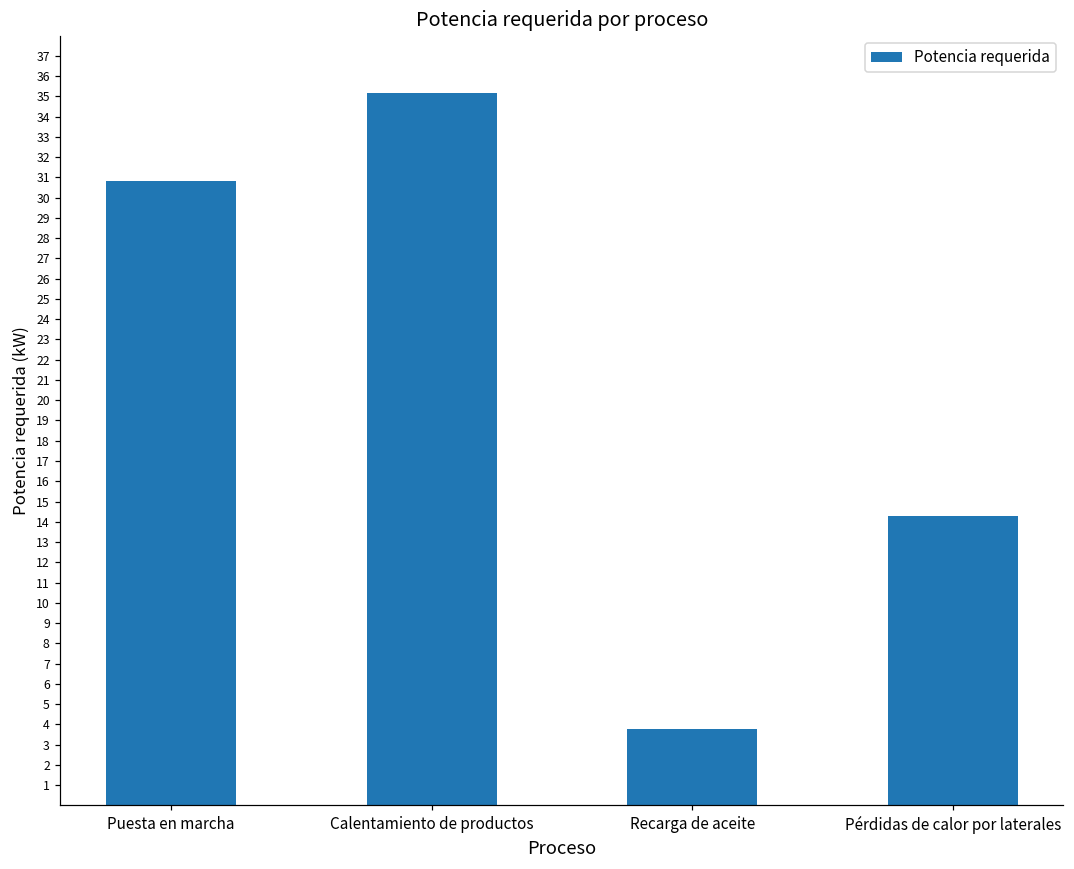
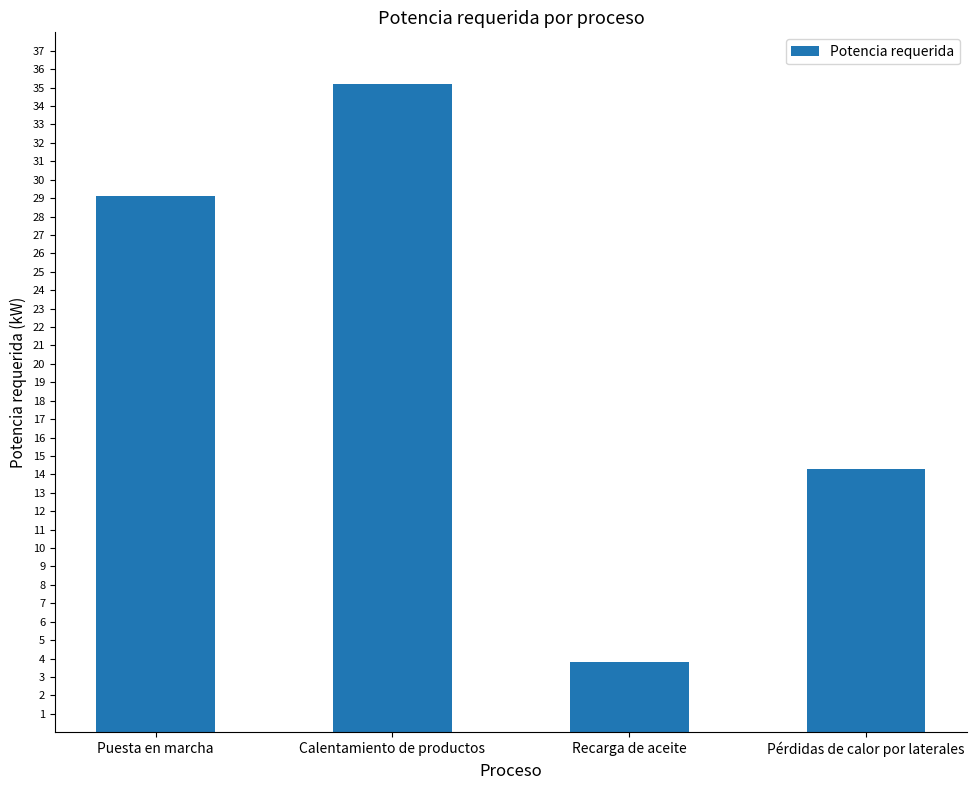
  {
-   "Puesta en marcha": 30.8,
+   "Puesta en marcha": 29.1,
    "Calentamiento de productos": 35.2,
    "Recarga de aceite": 3.8,
    "Pérdidas de calor por laterales": 14.3
  }
